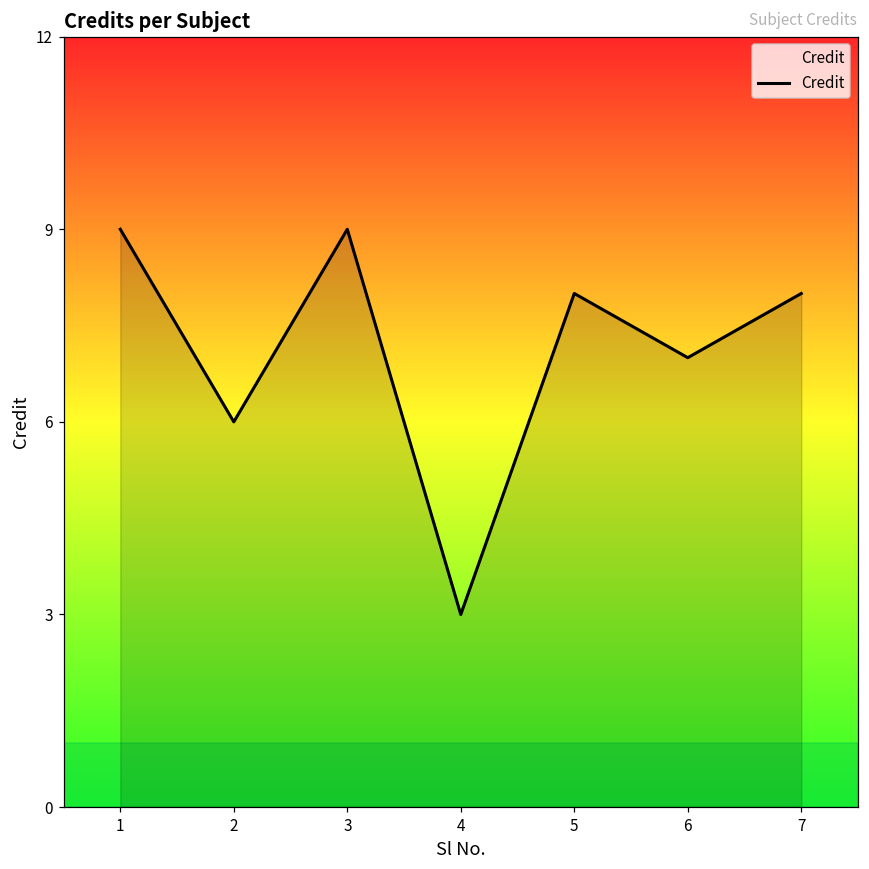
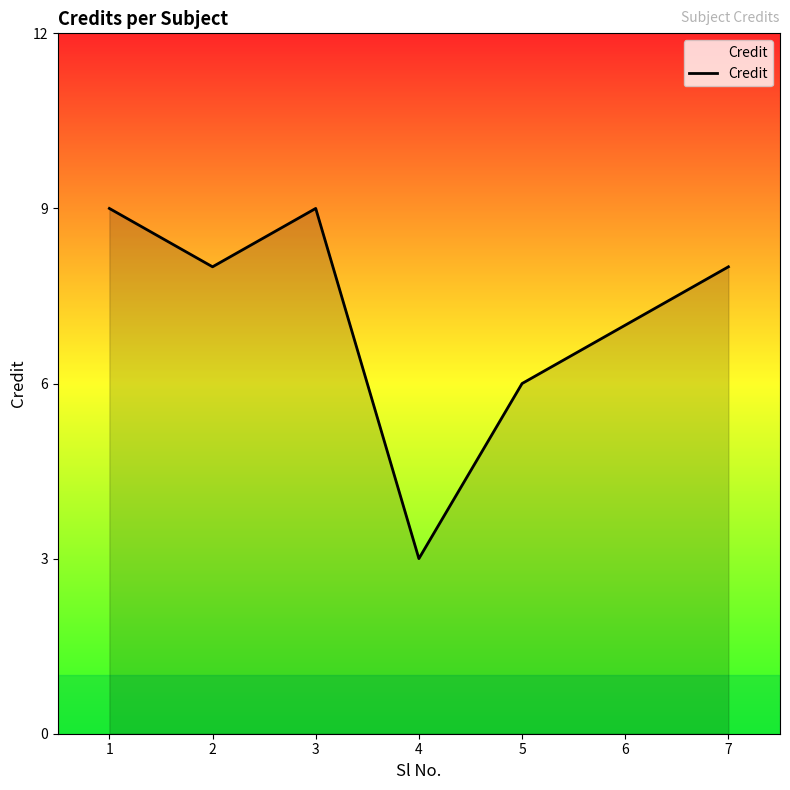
  {
    "1": 9,
-   "2": 6,
+   "2": 8,
    "3": 9,
    "4": 3,
-   "5": 8,
+   "5": 6,
    "6": 7,
    "7": 8
  }
